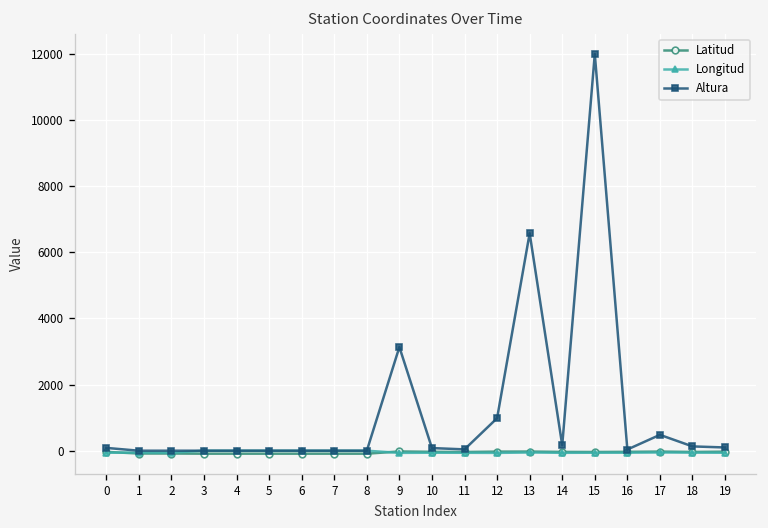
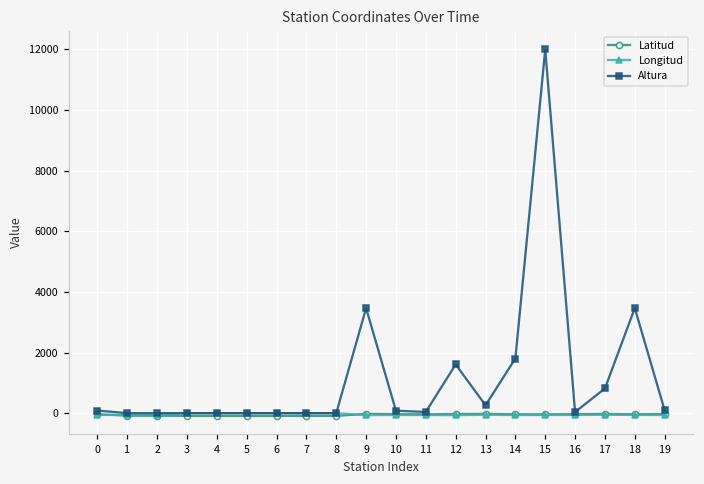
  {
    "Altura": {
      "0": 100,
-     "9": 3100,
+     "9": 3500,
      "10": 100,
-     "12": 1000,
-     "13": 6600,
-     "14": 200,
+     "12": 1600,
+     "13": 300,
+     "14": 1800,
      "15": 12000,
-     "17": 500,
-     "18": 100,
+     "17": 800,
+     "18": 3500,
      "19": 100
    }
  }
